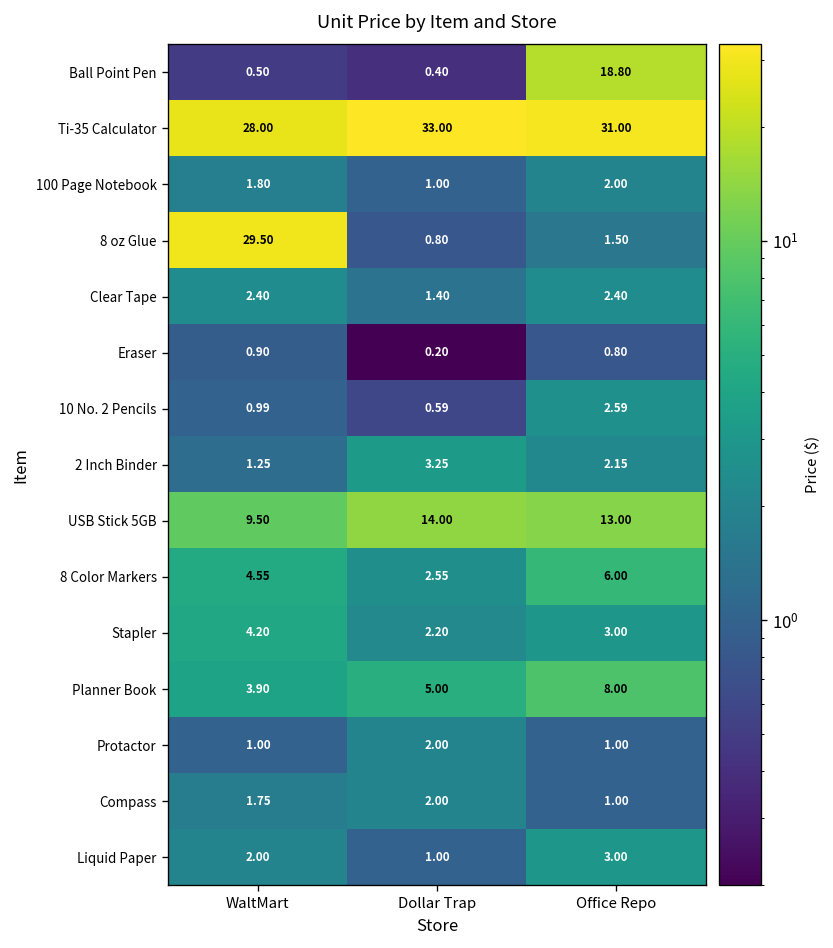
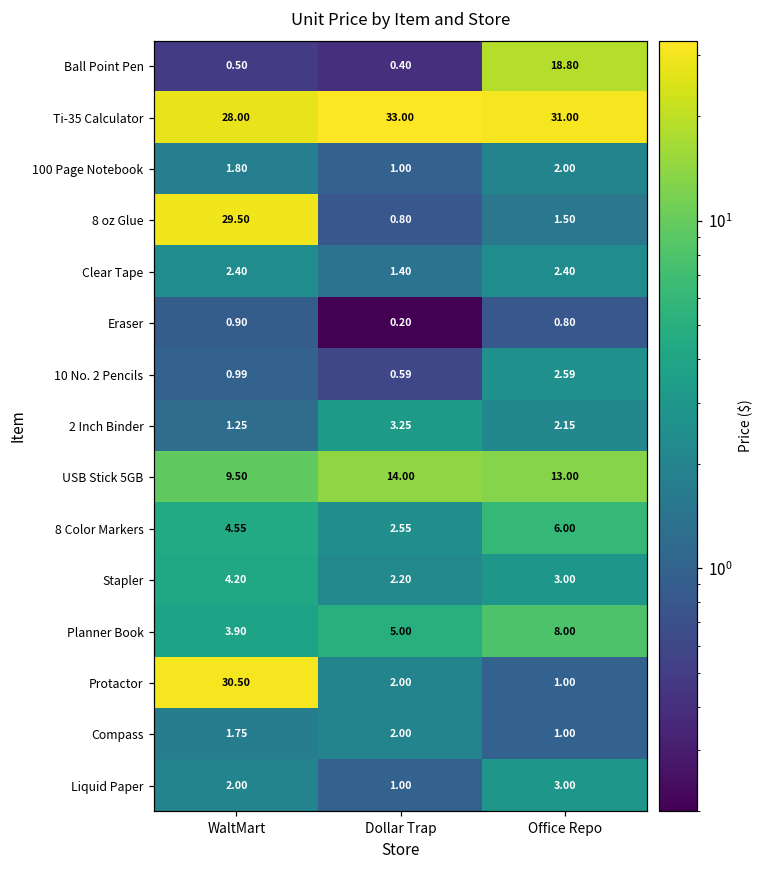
  {
    "Ball Point Pen": {
      "WaltMart": 0.50,
      "Dollar Trap": 0.40,
      "Office Repo": 18.80
    },
    "Ti-35 Calculator": {
      "WaltMart": 28.00,
      "Dollar Trap": 33.00,
      "Office Repo": 31.00
    },
    "100 Page Notebook": {
      "WaltMart": 1.80,
      "Dollar Trap": 1.00,
      "Office Repo": 2.00
    },
    "8 oz Glue": {
      "WaltMart": 29.50,
      "Dollar Trap": 0.80,
      "Office Repo": 1.50
    },
    "Clear Tape": {
      "WaltMart": 2.40,
      "Dollar Trap": 1.40,
      "Office Repo": 2.40
    },
    "Eraser": {
      "WaltMart": 0.90,
      "Dollar Trap": 0.20,
      "Office Repo": 0.80
    },
    "10 No. 2 Pencils": {
      "WaltMart": 0.99,
      "Dollar Trap": 0.59,
      "Office Repo": 2.59
    },
    "2 Inch Binder": {
      "WaltMart": 1.25,
      "Dollar Trap": 3.25,
      "Office Repo": 2.15
    },
    "USB Stick 5GB": {
      "WaltMart": 9.50,
      "Dollar Trap": 14.00,
      "Office Repo": 13.00
    },
    "8 Color Markers": {
      "WaltMart": 4.55,
      "Dollar Trap": 2.55,
      "Office Repo": 6.00
    },
    "Stapler": {
      "WaltMart": 4.20,
      "Dollar Trap": 2.20,
      "Office Repo": 3.00
    },
    "Planner Book": {
      "WaltMart": 3.90,
      "Dollar Trap": 5.00,
      "Office Repo": 8.00
    },
    "Protactor": {
-     "WaltMart": 1.00,
+     "WaltMart": 30.50,
      "Dollar Trap": 2.00,
      "Office Repo": 1.00
    },
    "Compass": {
      "WaltMart": 1.75,
      "Dollar Trap": 2.00,
      "Office Repo": 1.00
    },
    "Liquid Paper": {
      "WaltMart": 2.00,
      "Dollar Trap": 1.00,
      "Office Repo": 3.00
    }
  }
